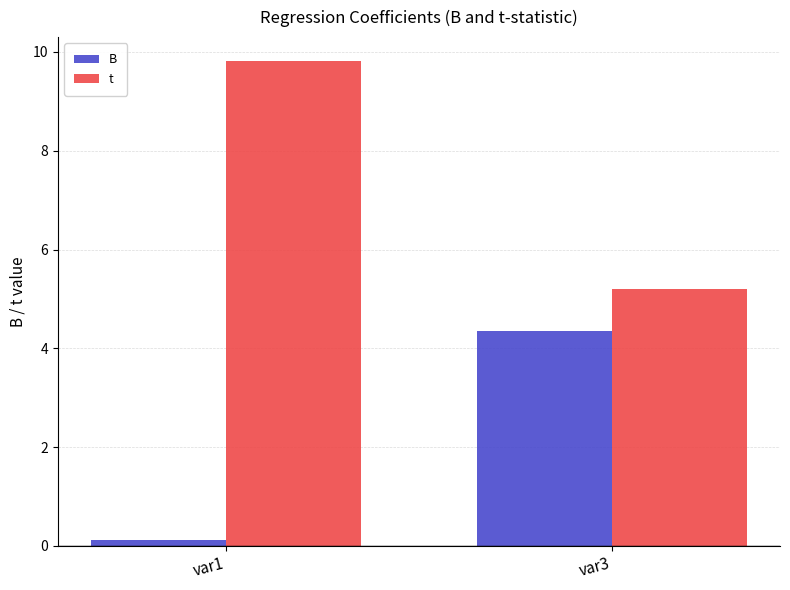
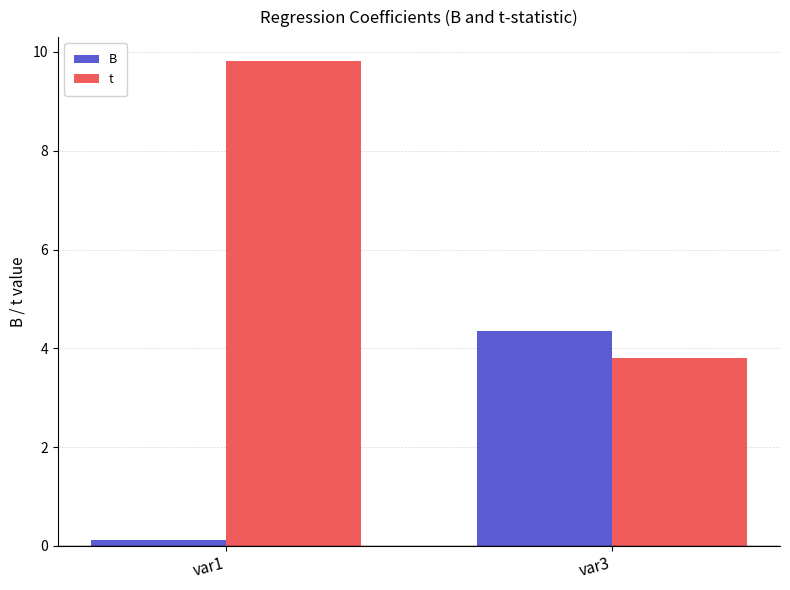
  {
    "B": {
      "var1": 0.1,
      "var3": 4.3
    },
    "t": {
      "var1": 9.8,
-     "var3": 5.2
+     "var3": 3.8
    }
  }
